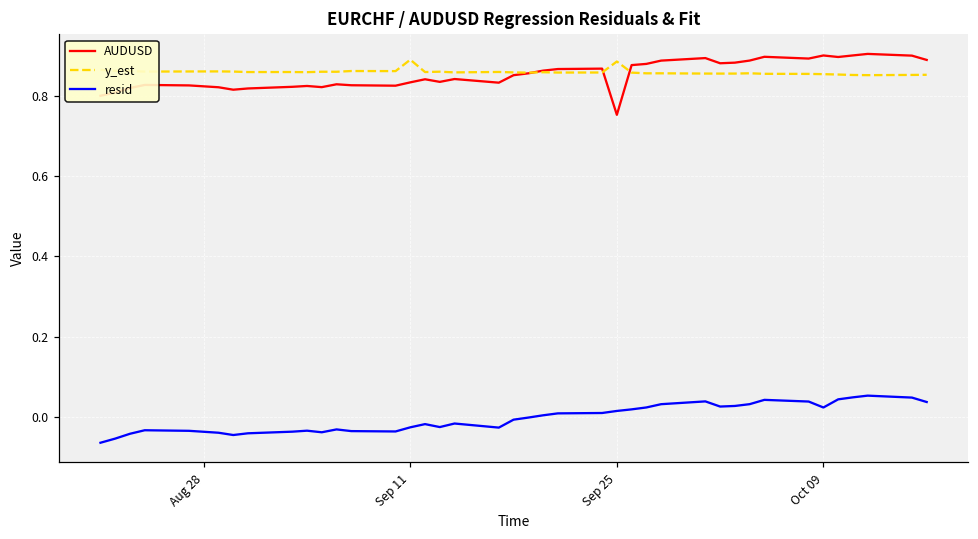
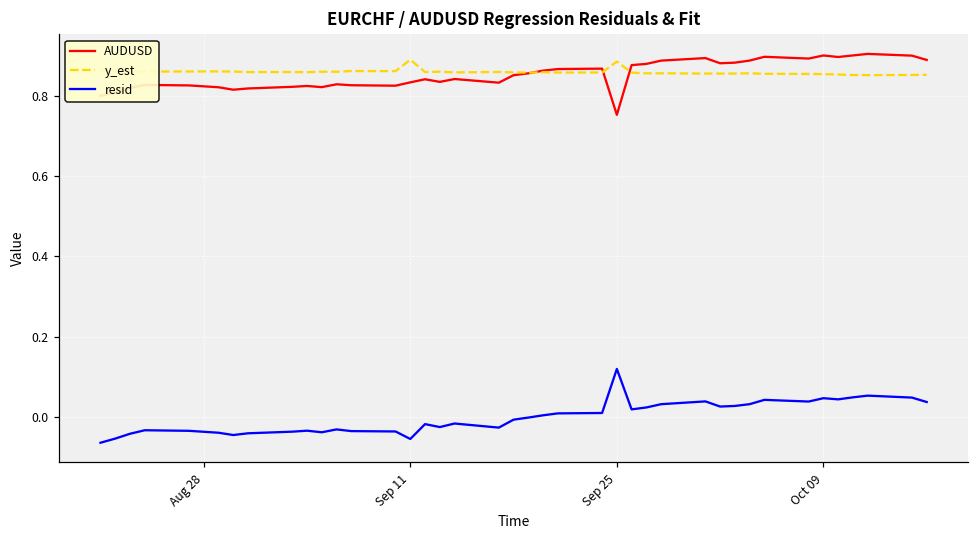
  {
    "AUDUSD": {
      "Sep 11": 0.83,
      "Sep 25": 0.75,
      "Oct 09": 0.90
    },
    "y_est": {
      "Sep 11": 0.89,
      "Sep 25": 0.89,
      "Oct 09": 0.85
    },
    "resid": {
-     "Sep 11": -0.03,
-     "Sep 25": 0.01,
-     "Oct 09": 0.02
+     "Sep 11": -0.06,
+     "Sep 25": 0.12,
+     "Oct 09": 0.05
    }
  }
